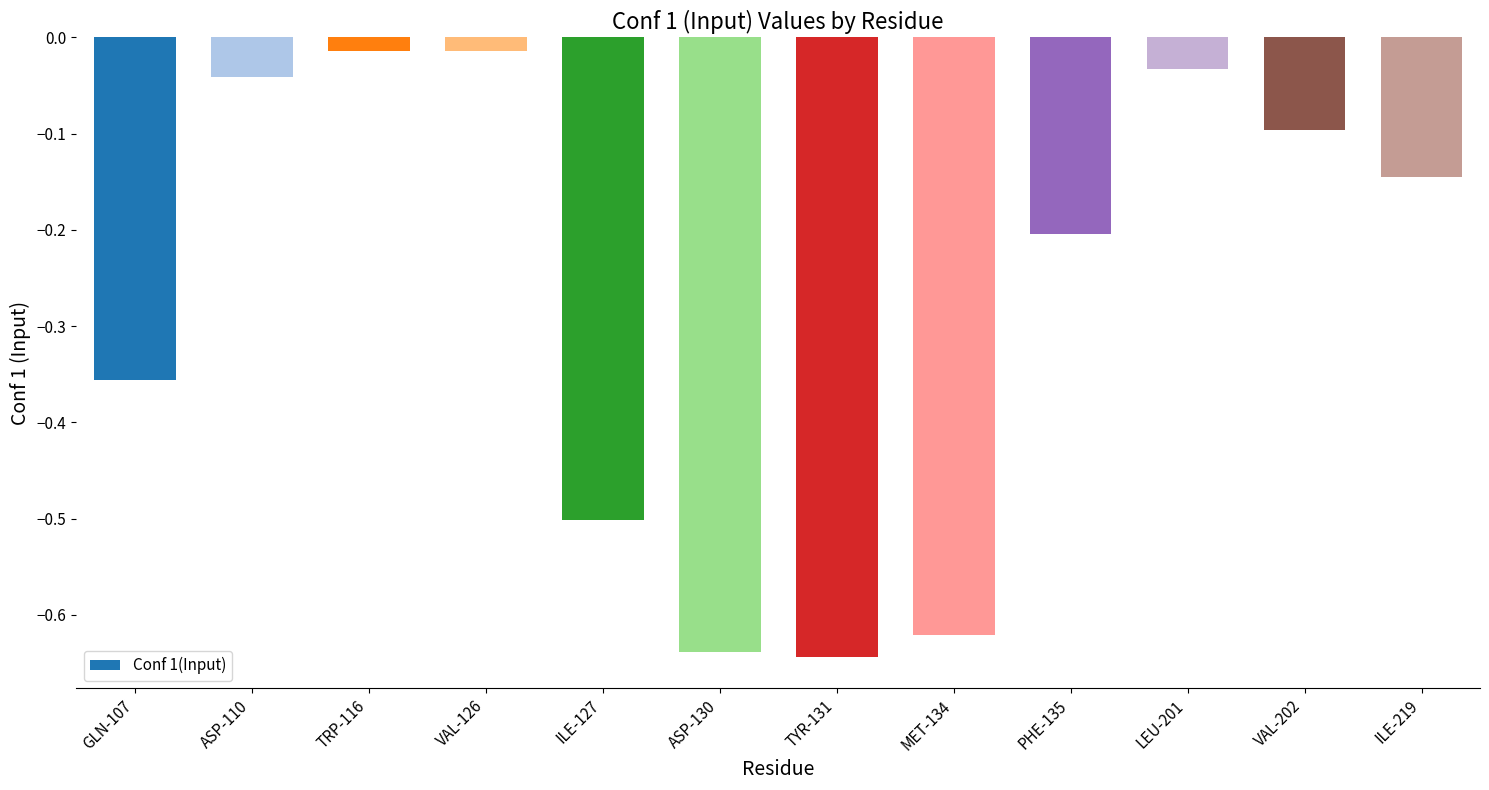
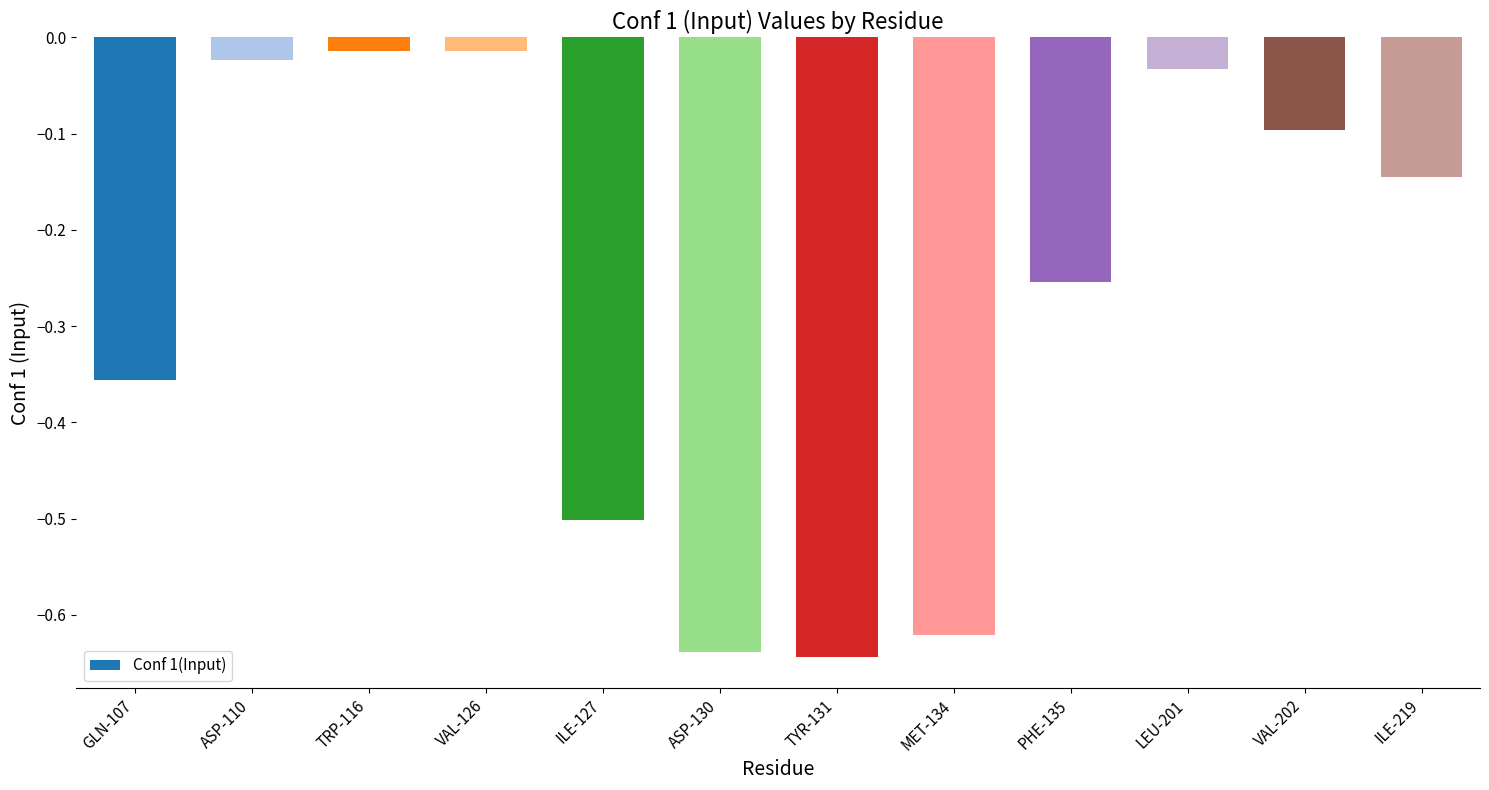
  {
    "GLN-107": -0.36,
-   "ASP-110": -0.04,
+   "ASP-110": -0.02,
    "TRP-116": -0.01,
    "VAL-126": -0.01,
    "ILE-127": -0.50,
    "ASP-130": -0.64,
    "TYR-131": -0.64,
    "MET-134": -0.62,
-   "PHE-135": -0.20,
+   "PHE-135": -0.25,
    "LEU-201": -0.03,
    "VAL-202": -0.10,
    "ILE-219": -0.14
  }
